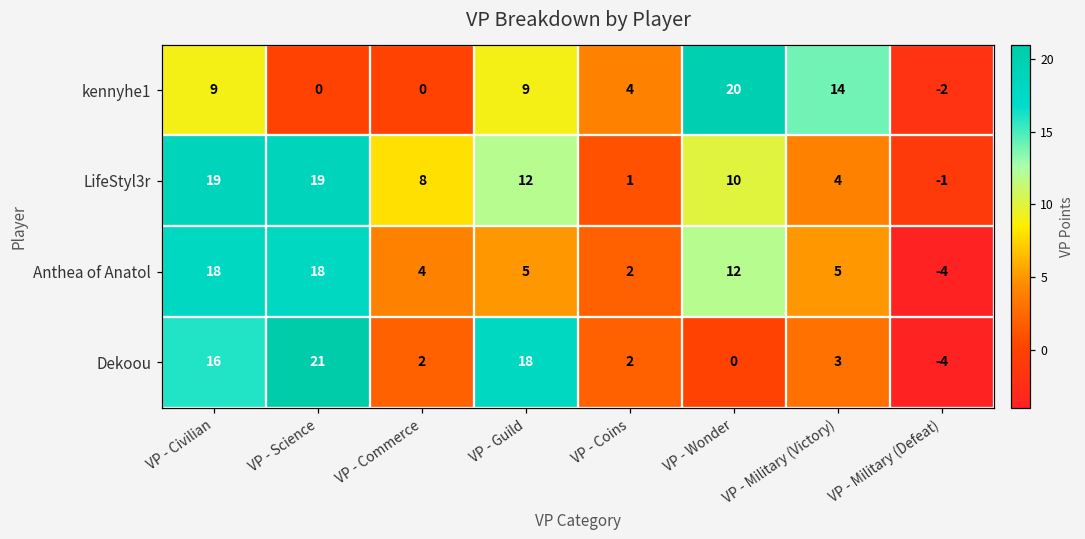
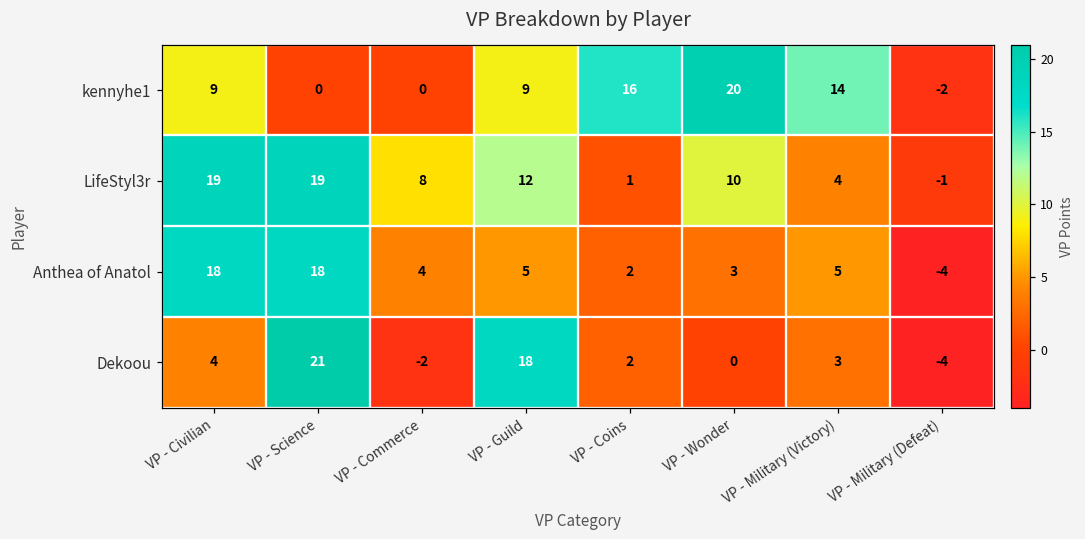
  {
    "kennyhe1": {
      "VP - Civilian": 9,
      "VP - Science": 0,
      "VP - Commerce": 0,
      "VP - Guild": 9,
-     "VP - Coins": 4,
+     "VP - Coins": 16,
      "VP - Wonder": 20,
      "VP - Military (Victory)": 14,
      "VP - Military (Defeat)": -2
    },
    "LifeStyl3r": {
      "VP - Civilian": 19,
      "VP - Science": 19,
      "VP - Commerce": 8,
      "VP - Guild": 12,
      "VP - Coins": 1,
      "VP - Wonder": 10,
      "VP - Military (Victory)": 4,
      "VP - Military (Defeat)": -1
    },
    "Anthea of Anatol": {
      "VP - Civilian": 18,
      "VP - Science": 18,
      "VP - Commerce": 4,
      "VP - Guild": 5,
      "VP - Coins": 2,
-     "VP - Wonder": 12,
+     "VP - Wonder": 3,
      "VP - Military (Victory)": 5,
      "VP - Military (Defeat)": -4
    },
    "Dekoou": {
-     "VP - Civilian": 16,
+     "VP - Civilian": 4,
      "VP - Science": 21,
-     "VP - Commerce": 2,
+     "VP - Commerce": -2,
      "VP - Guild": 18,
      "VP - Coins": 2,
      "VP - Wonder": 0,
      "VP - Military (Victory)": 3,
      "VP - Military (Defeat)": -4
    }
  }
